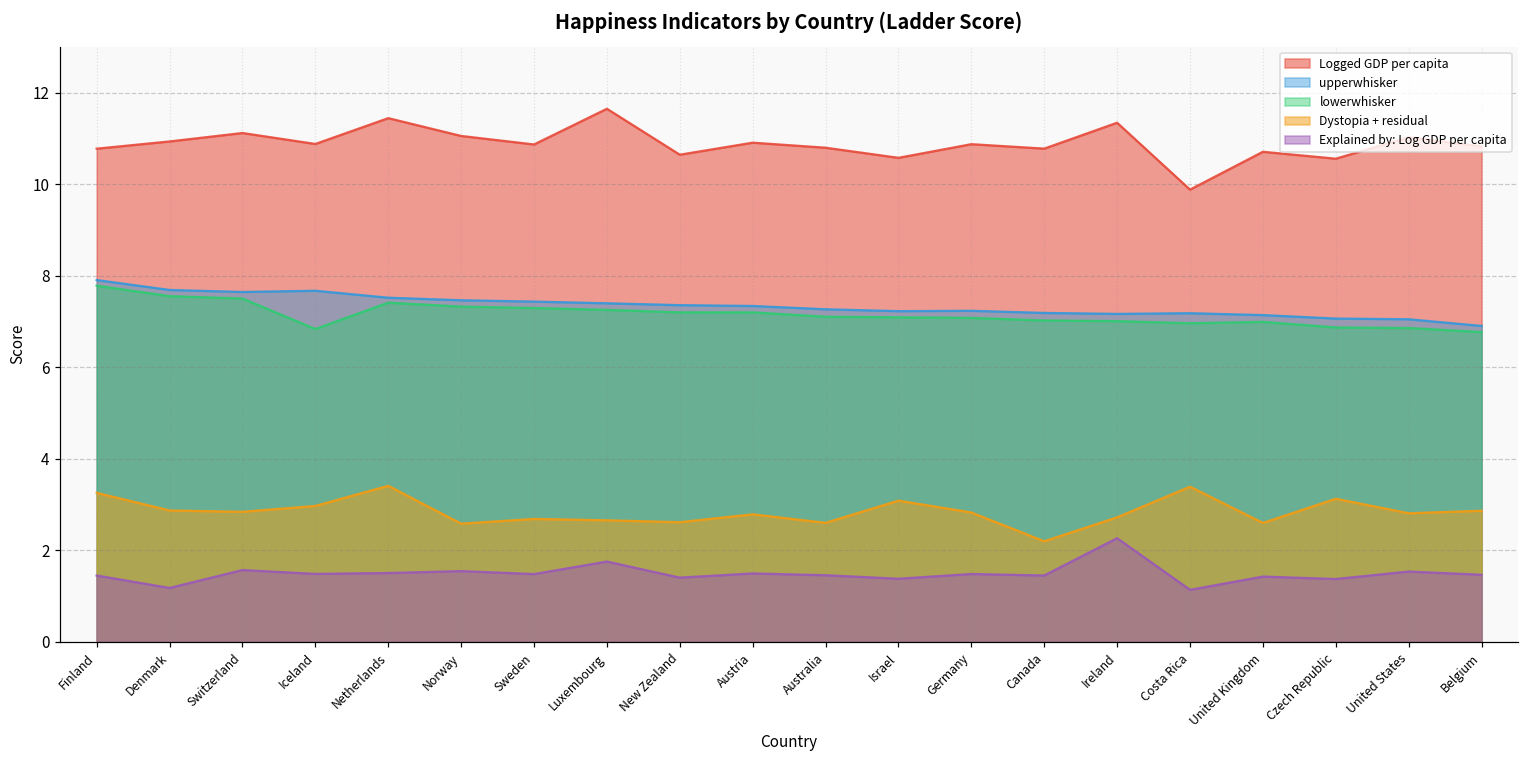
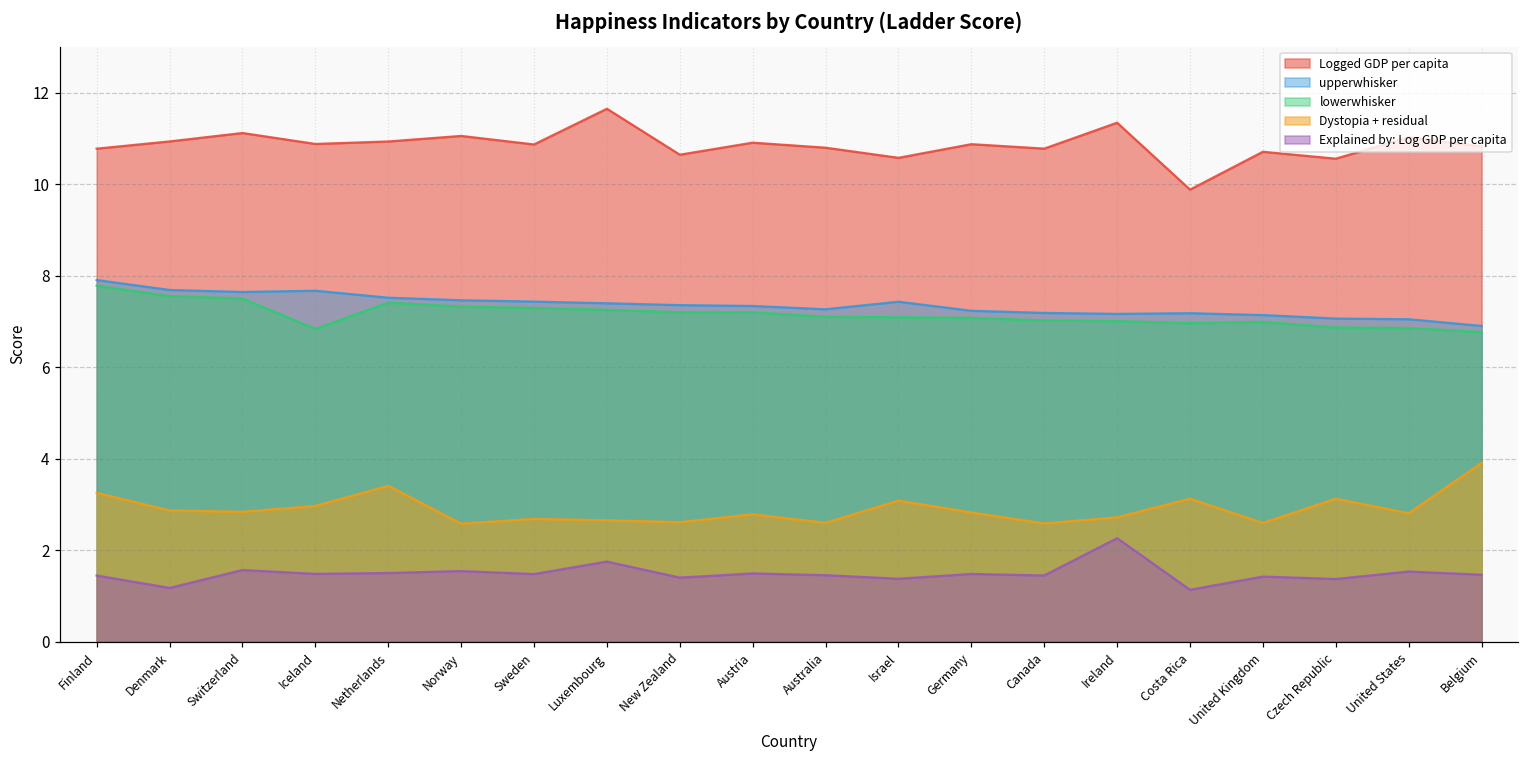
  {
    "Logged GDP per capita": {
      "Finland": 10.8,
      "Denmark": 10.9,
      "Switzerland": 11.1,
      "Iceland": 10.9,
-     "Netherlands": 11.4,
+     "Netherlands": 10.9,
      "Norway": 11.1,
      "Sweden": 10.9,
      "Luxembourg": 11.6,
      "New Zealand": 10.6,
      "Austria": 10.9,
      "Australia": 10.8,
      "Israel": 10.6,
      "Germany": 10.9,
      "Canada": 10.8,
      "Ireland": 11.3,
      "Costa Rica": 9.9,
      "United Kingdom": 10.7,
      "Czech Republic": 10.6,
      "Belgium": 10.8
    },
    "upperwhisker": {
      "Finland": 7.9,
      "Denmark": 7.7,
      "Switzerland": 7.6,
      "Iceland": 7.7,
      "Netherlands": 7.5,
      "Norway": 7.5,
      "Sweden": 7.4,
      "Luxembourg": 7.4,
      "New Zealand": 7.4,
      "Austria": 7.3,
      "Australia": 7.3,
-     "Israel": 7.2,
+     "Israel": 7.4,
      "Germany": 7.2,
      "Canada": 7.2,
      "Ireland": 7.2,
      "Costa Rica": 7.2,
      "United Kingdom": 7.1,
      "Czech Republic": 7.1,
      "United States": 7.0,
      "Belgium": 6.9
    },
    "lowerwhisker": {
      "Finland": 7.8,
      "Denmark": 7.6,
      "Switzerland": 7.5,
      "Iceland": 6.8,
      "Netherlands": 7.4,
      "Norway": 7.3,
      "Sweden": 7.3,
      "Luxembourg": 7.3,
      "New Zealand": 7.2,
      "Austria": 7.2,
      "Australia": 7.1,
      "Israel": 7.1,
      "Germany": 7.1,
      "Canada": 7.0,
      "Ireland": 7.0,
      "Costa Rica": 7.0,
      "United Kingdom": 7.0,
      "Czech Republic": 6.9,
      "United States": 6.9,
      "Belgium": 6.8
    },
    "Dystopia + residual": {
      "Finland": 3.3,
      "Denmark": 2.9,
      "Switzerland": 2.8,
      "Iceland": 3.0,
      "Netherlands": 3.4,
      "Norway": 2.6,
      "Sweden": 2.7,
      "Luxembourg": 2.7,
      "New Zealand": 2.6,
      "Austria": 2.8,
      "Australia": 2.6,
      "Israel": 3.1,
      "Germany": 2.8,
-     "Canada": 2.2,
+     "Canada": 2.6,
      "Ireland": 2.7,
-     "Costa Rica": 3.4,
+     "Costa Rica": 3.1,
      "United Kingdom": 2.6,
      "Czech Republic": 3.1,
      "United States": 2.8,
-     "Belgium": 2.9
+     "Belgium": 3.9
    },
    "Explained by: Log GDP per capita": {
      "Finland": 1.4,
      "Denmark": 1.2,
      "Switzerland": 1.6,
      "Iceland": 1.5,
      "Netherlands": 1.5,
      "Norway": 1.5,
      "Sweden": 1.5,
      "Luxembourg": 1.8,
      "New Zealand": 1.4,
      "Austria": 1.5,
      "Australia": 1.5,
      "Israel": 1.4,
      "Germany": 1.5,
      "Canada": 1.4,
      "Ireland": 2.3,
      "Costa Rica": 1.1,
      "United Kingdom": 1.4,
      "Czech Republic": 1.4,
      "United States": 1.5,
      "Belgium": 1.5
    }
  }
